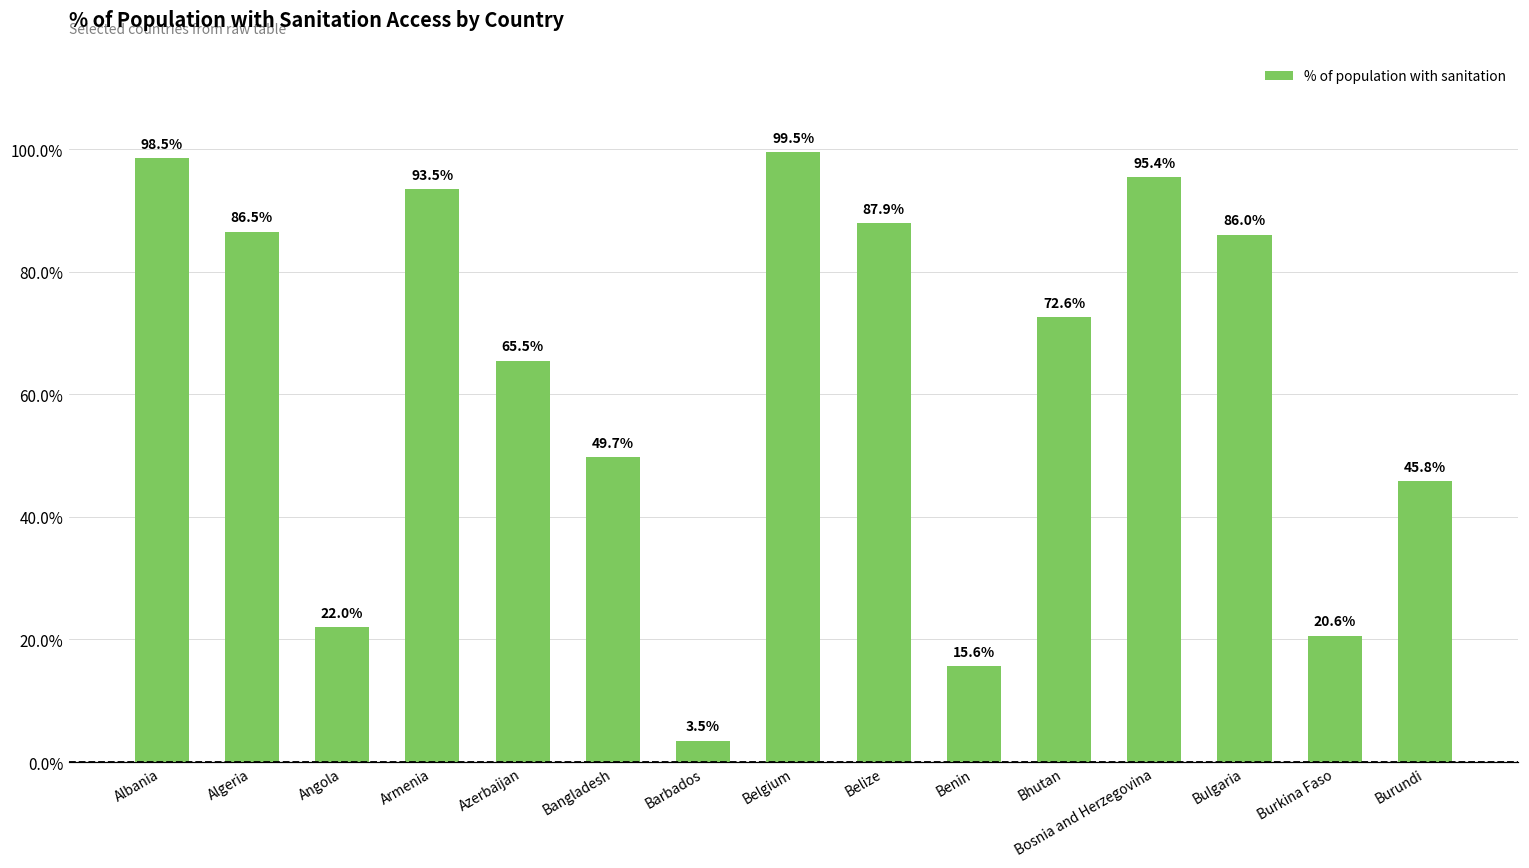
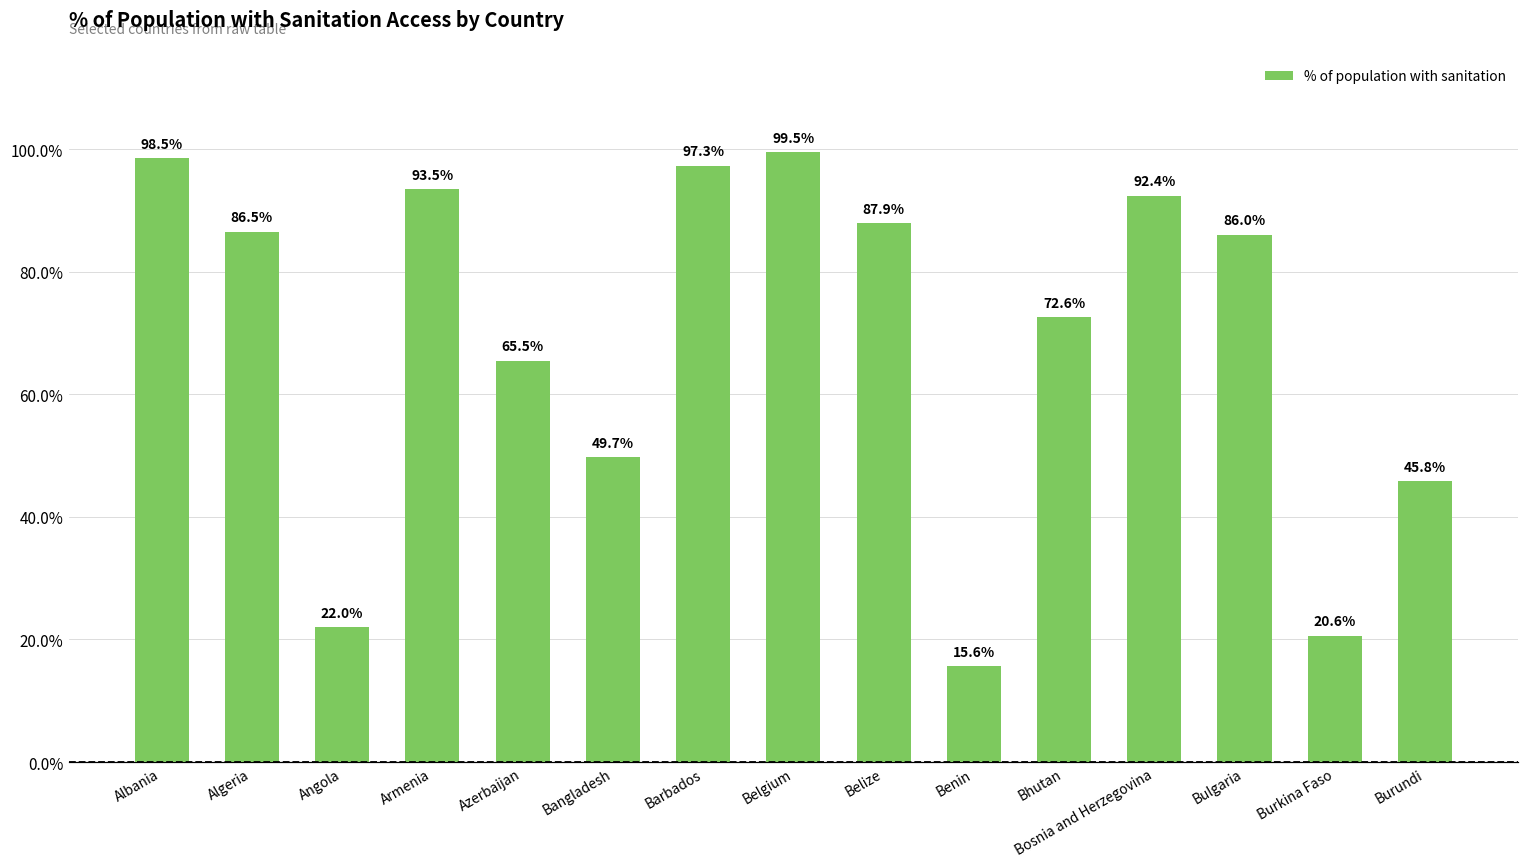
  {
    "Albania": "98.5%",
    "Algeria": "86.5%",
    "Angola": "22.0%",
    "Armenia": "93.5%",
    "Azerbaijan": "65.5%",
    "Bangladesh": "49.7%",
-   "Barbados": "3.5%",
+   "Barbados": "97.3%",
    "Belgium": "99.5%",
    "Belize": "87.9%",
    "Benin": "15.6%",
    "Bhutan": "72.6%",
-   "Bosnia and Herzegovina": "95.4%",
+   "Bosnia and Herzegovina": "92.4%",
    "Bulgaria": "86.0%",
    "Burkina Faso": "20.6%",
    "Burundi": "45.8%"
  }
